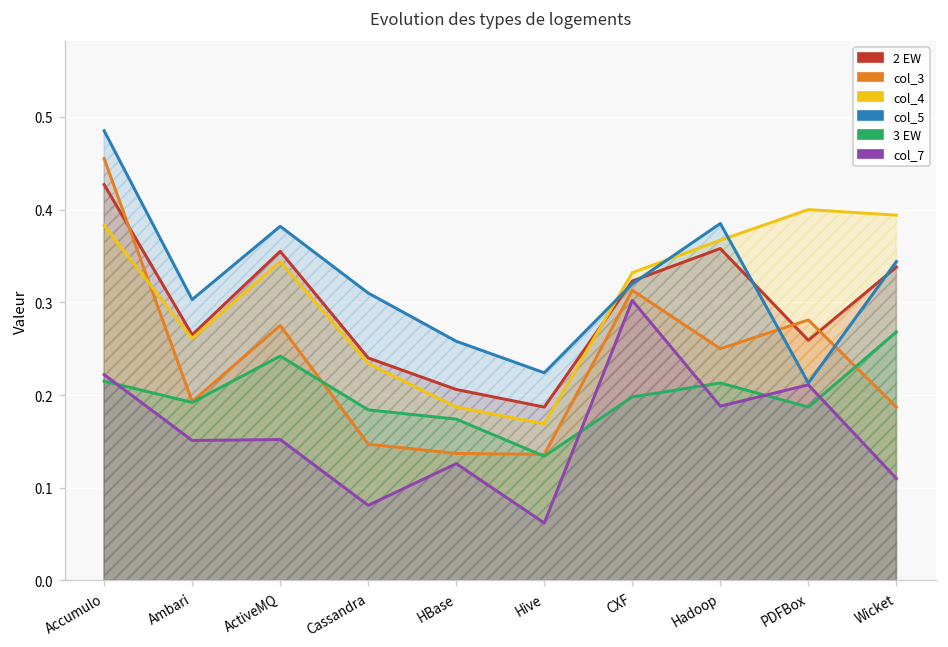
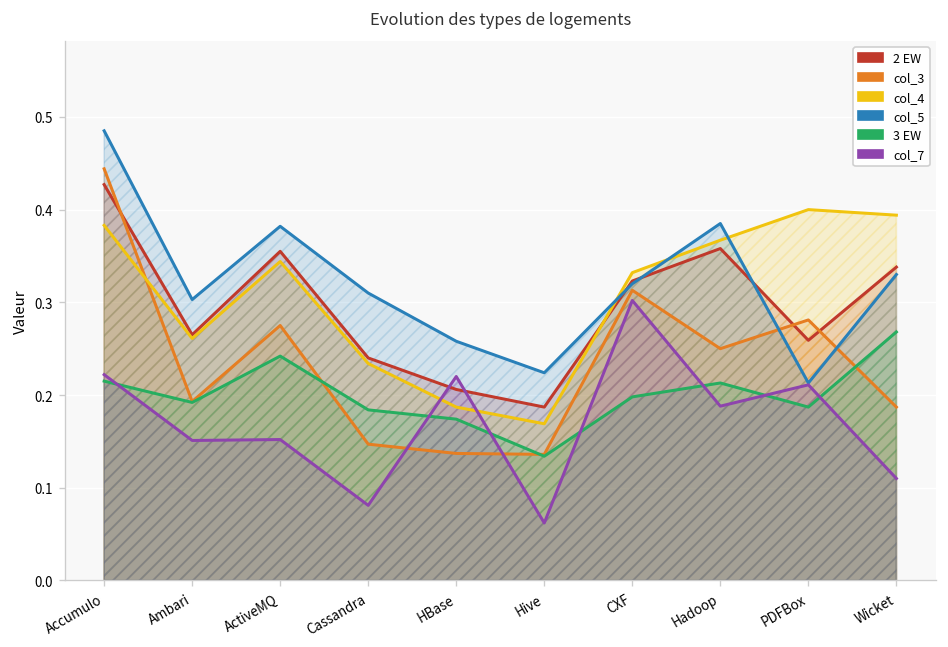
  {
    "2 EW": {
      "Accumulo": 0.43,
      "Ambari": 0.27,
      "ActiveMQ": 0.36,
      "Cassandra": 0.24,
      "HBase": 0.21,
      "Hive": 0.19,
      "Hadoop": 0.36,
      "PDFBox": 0.26,
      "Wicket": 0.34
    },
    "col_3": {
-     "Accumulo": 0.46,
+     "Accumulo": 0.44,
      "ActiveMQ": 0.28,
      "Cassandra": 0.15,
      "HBase": 0.14,
      "CXF": 0.31,
      "Hadoop": 0.25,
      "PDFBox": 0.28,
      "Wicket": 0.19
    },
    "col_4": {
      "Accumulo": 0.38,
      "Ambari": 0.26,
      "ActiveMQ": 0.34,
      "Cassandra": 0.23,
      "HBase": 0.19,
      "Hive": 0.17,
      "CXF": 0.33,
      "Hadoop": 0.37,
      "PDFBox": 0.40,
      "Wicket": 0.39
    },
    "col_5": {
      "Accumulo": 0.49,
      "Ambari": 0.30,
      "ActiveMQ": 0.38,
      "Cassandra": 0.31,
      "HBase": 0.26,
      "Hive": 0.22,
      "Hadoop": 0.39,
-     "Wicket": 0.34
+     "Wicket": 0.33
    },
    "3 EW": {
      "Accumulo": 0.22,
      "ActiveMQ": 0.24,
      "Cassandra": 0.18,
      "HBase": 0.17,
      "CXF": 0.20,
      "Hadoop": 0.21,
      "PDFBox": 0.19,
      "Wicket": 0.27
    },
    "col_7": {
      "Accumulo": 0.22,
      "Ambari": 0.15,
      "ActiveMQ": 0.15,
      "Cassandra": 0.08,
-     "HBase": 0.13,
+     "HBase": 0.22,
      "Hive": 0.06,
      "CXF": 0.30,
      "Hadoop": 0.19,
      "Wicket": 0.11
    }
  }
